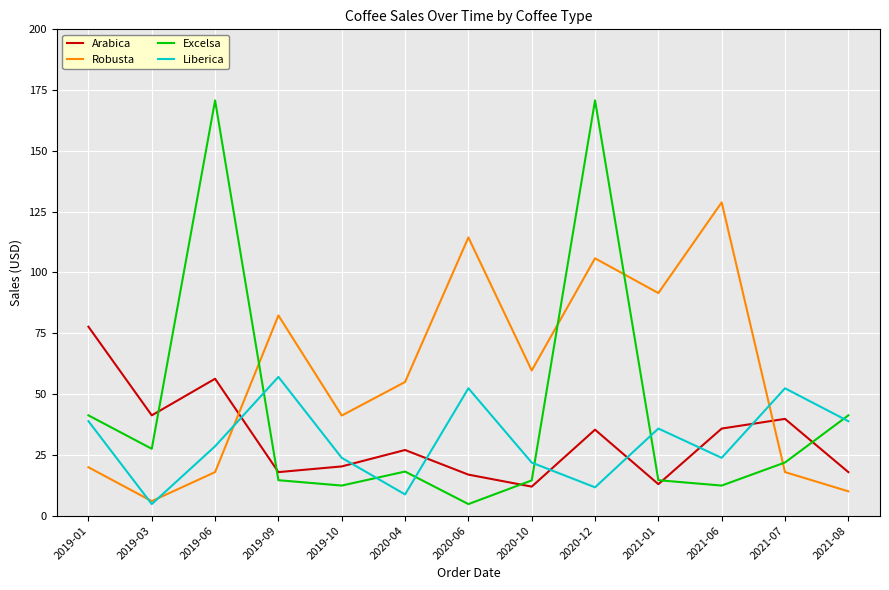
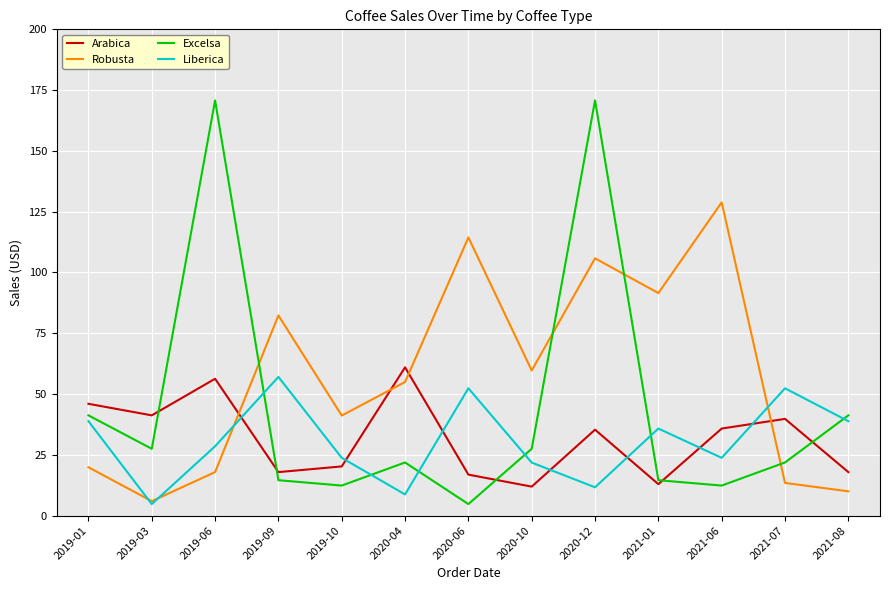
  {
    "Arabica": {
-     "2019-01": 78,
+     "2019-01": 46,
      "2019-03": 41,
      "2019-06": 56,
      "2019-09": 18,
      "2019-10": 20,
-     "2020-04": 27,
+     "2020-04": 61,
      "2020-06": 17,
      "2020-10": 12,
      "2020-12": 35,
      "2021-01": 13,
      "2021-06": 36,
      "2021-07": 40,
      "2021-08": 18
    },
    "Robusta": {
      "2019-01": 20,
      "2019-03": 6,
      "2019-06": 18,
      "2019-09": 82,
      "2019-10": 41,
      "2020-04": 55,
      "2020-06": 114,
      "2020-10": 60,
      "2020-12": 106,
      "2021-01": 92,
      "2021-06": 129,
-     "2021-07": 18,
+     "2021-07": 13,
      "2021-08": 10
    },
    "Excelsa": {
      "2019-01": 41,
      "2019-03": 28,
      "2019-06": 171,
      "2019-09": 15,
      "2019-10": 12,
-     "2020-04": 18,
+     "2020-04": 22,
      "2020-06": 5,
-     "2020-10": 15,
+     "2020-10": 28,
      "2020-12": 171,
      "2021-01": 15,
      "2021-06": 12,
      "2021-07": 22,
      "2021-08": 41
    },
    "Liberica": {
      "2019-01": 39,
      "2019-03": 5,
      "2019-06": 29,
      "2019-09": 57,
      "2019-10": 24,
      "2020-04": 9,
      "2020-06": 52,
      "2020-10": 22,
      "2020-12": 12,
      "2021-01": 36,
      "2021-06": 24,
      "2021-07": 52,
      "2021-08": 39
    }
  }
